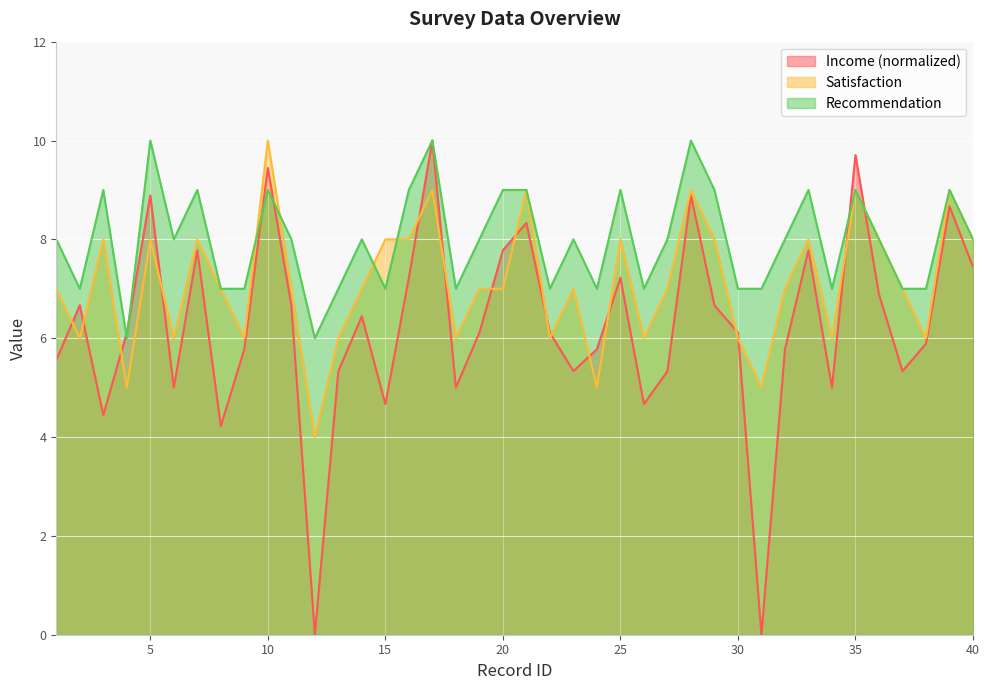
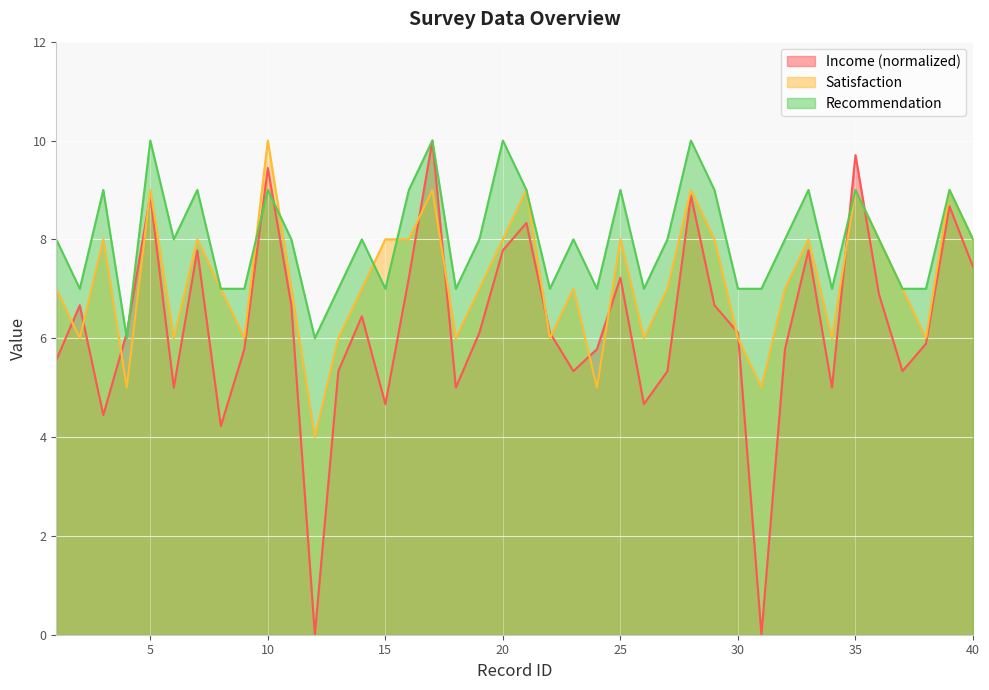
  {
    "Income (normalized)": {
      "5": 8.9,
      "10": 9.4,
      "15": 4.7,
      "20": 7.8,
      "25": 7.2,
      "30": 6.1,
      "35": 9.7,
      "40": 7.4
    },
    "Satisfaction": {
-     "5": 8,
+     "5": 9,
      "10": 10,
      "15": 8,
-     "20": 7,
+     "20": 8,
      "25": 8,
      "30": 6
    },
    "Recommendation": {
      "5": 10,
      "10": 9,
      "15": 7,
-     "20": 9,
+     "20": 10,
      "25": 9,
      "30": 7
    }
  }
